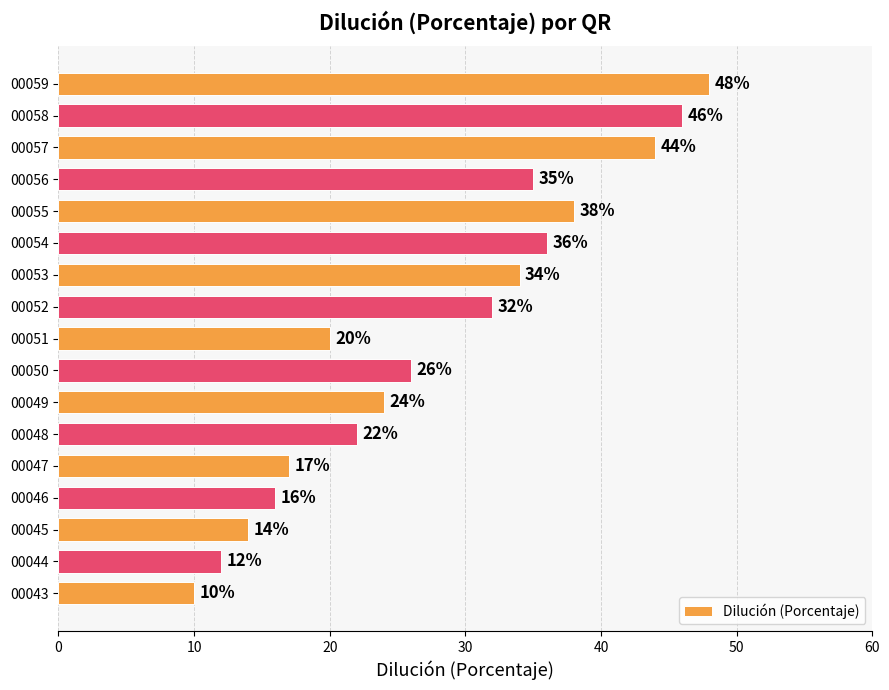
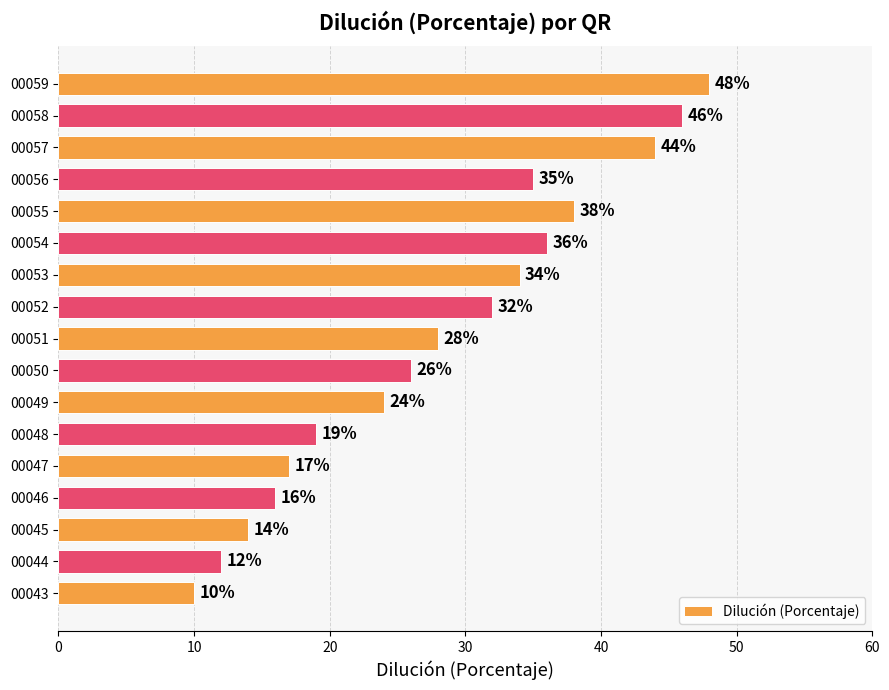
  {
    "00059": "48%",
    "00058": "46%",
    "00057": "44%",
    "00056": "35%",
    "00055": "38%",
    "00054": "36%",
    "00053": "34%",
    "00052": "32%",
-   "00051": "20%",
+   "00051": "28%",
    "00050": "26%",
    "00049": "24%",
-   "00048": "22%",
+   "00048": "19%",
    "00047": "17%",
    "00046": "16%",
    "00045": "14%",
    "00044": "12%",
    "00043": "10%"
  }
